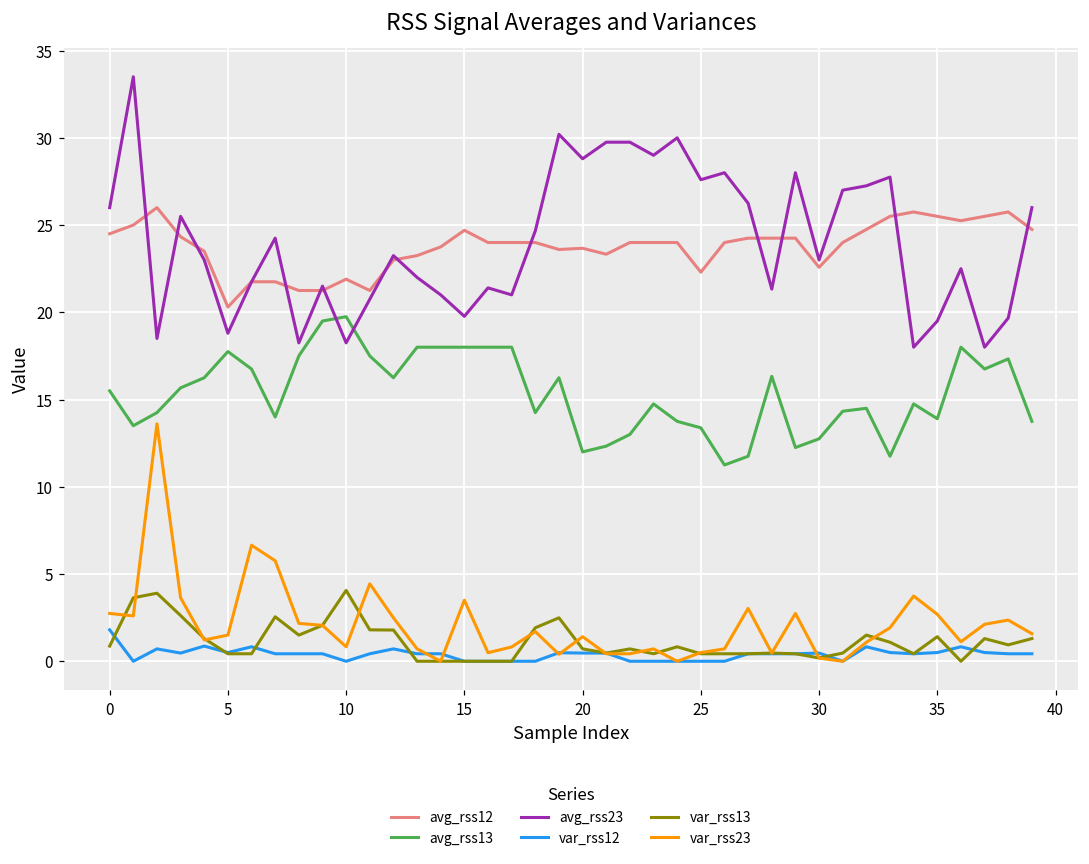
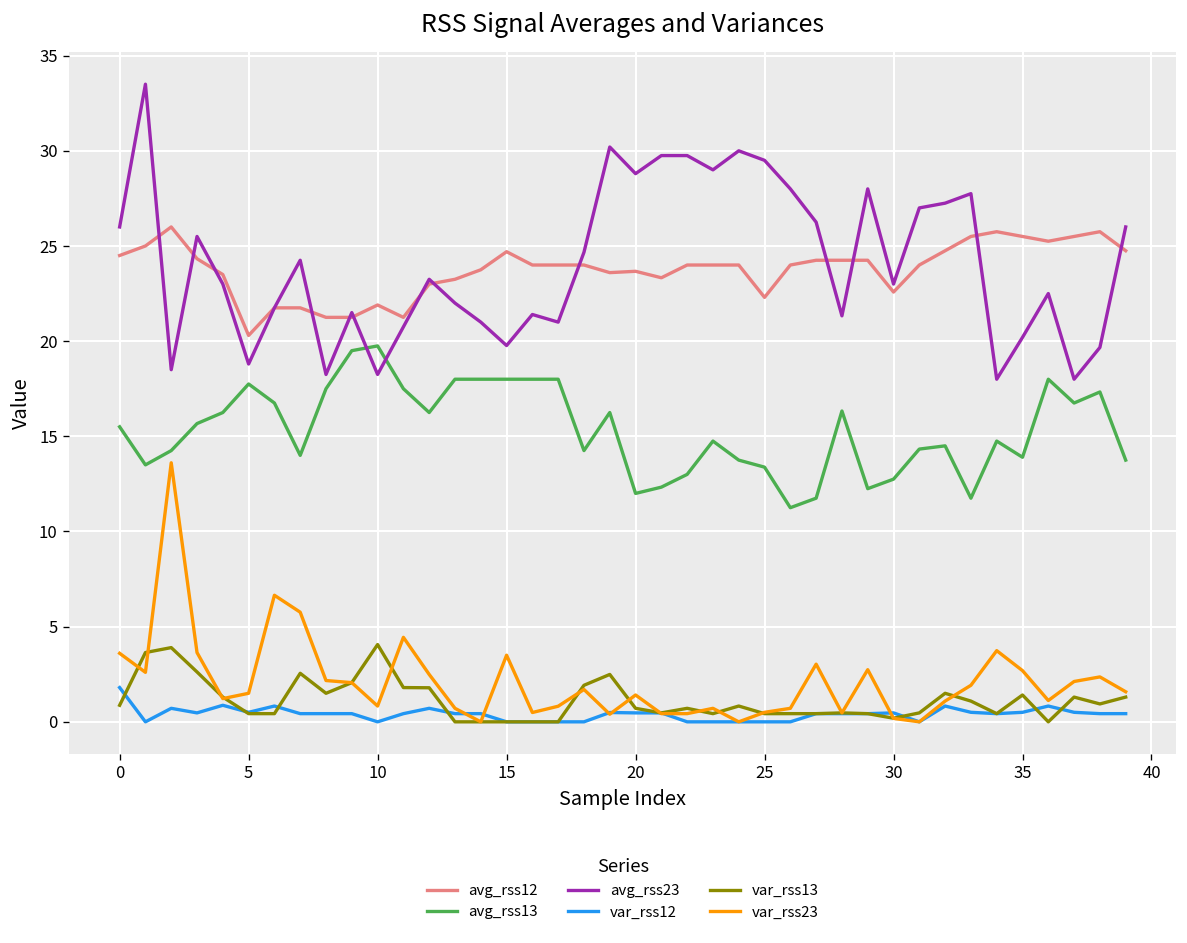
  {
    "avg_rss12": {
      "0": 24.5,
      "5": 20.3,
      "10": 21.9,
      "15": 24.7,
      "20": 23.7,
      "25": 22.3,
      "30": 22.6,
      "35": 25.5
    },
    "avg_rss13": {
      "0": 15.5,
      "5": 17.8,
      "10": 19.8,
      "15": 18.0,
      "20": 12.0,
      "25": 13.4,
      "30": 12.8,
      "35": 13.9
    },
    "avg_rss23": {
      "0": 26.0,
      "5": 18.8,
      "10": 18.3,
      "15": 19.8,
      "20": 28.8,
-     "25": 27.6,
+     "25": 29.5,
      "30": 23.0,
-     "35": 19.5
+     "35": 20.2
    },
    "var_rss12": {
      "0": 1.8,
      "10": 0.0,
      "20": 0.5,
      "25": 0.0,
      "30": 0.5,
      "35": 0.5
    },
    "var_rss13": {
      "0": 0.9,
      "10": 4.1,
      "20": 0.7,
      "35": 1.4
    },
    "var_rss23": {
-     "0": 2.7,
+     "0": 3.6,
      "5": 1.5,
      "10": 0.8,
      "15": 3.5,
      "20": 1.4,
      "35": 2.7
    }
  }
